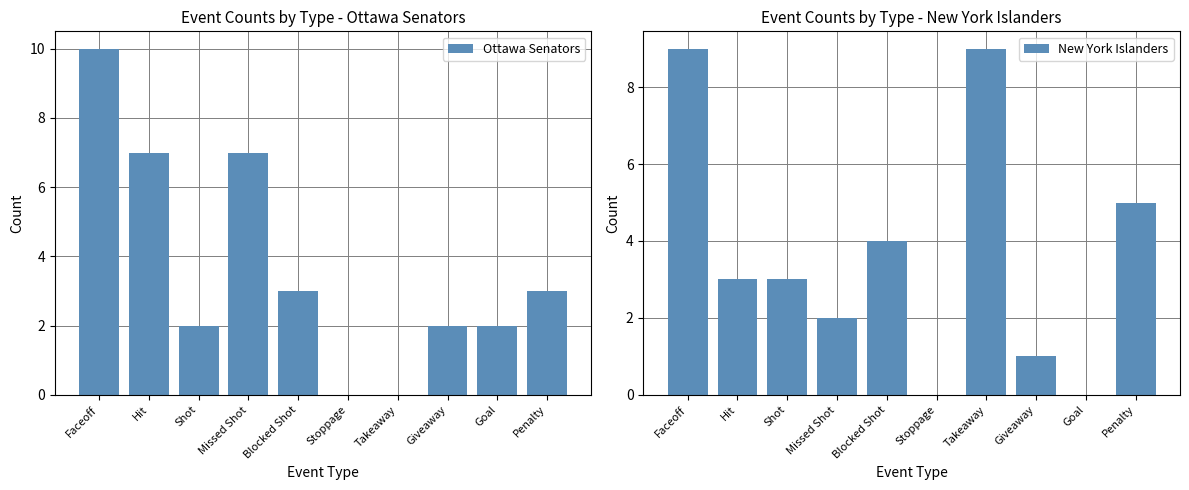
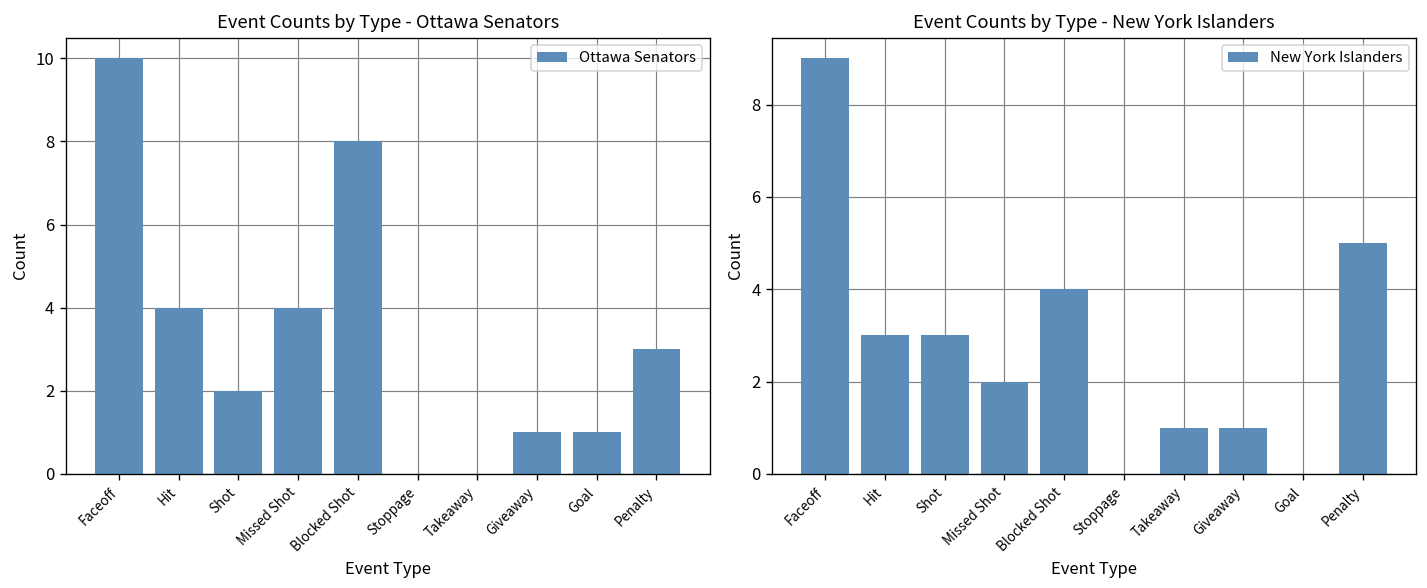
  {
    "Event Counts by Type - Ottawa Senators": {
      "Faceoff": 10,
-     "Hit": 7,
+     "Hit": 4,
      "Shot": 2,
-     "Missed Shot": 7,
-     "Blocked Shot": 3,
+     "Missed Shot": 4,
+     "Blocked Shot": 8,
      "Stoppage": 0,
      "Takeaway": 0,
-     "Giveaway": 2,
-     "Goal": 2,
+     "Giveaway": 1,
+     "Goal": 1,
      "Penalty": 3
    },
    "Event Counts by Type - New York Islanders": {
      "Faceoff": 9,
      "Hit": 3,
      "Shot": 3,
      "Missed Shot": 2,
      "Blocked Shot": 4,
      "Stoppage": 0,
-     "Takeaway": 9,
+     "Takeaway": 1,
      "Giveaway": 1,
      "Goal": 0,
      "Penalty": 5
    }
  }
